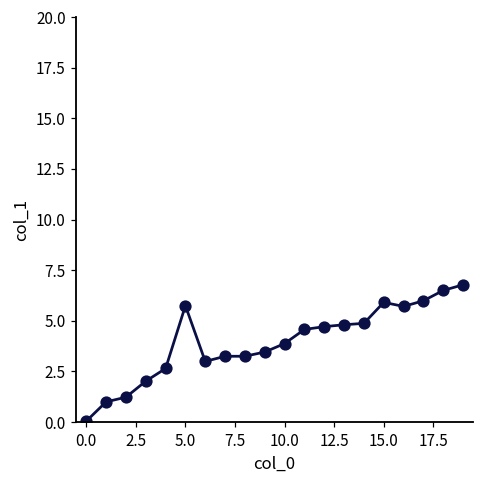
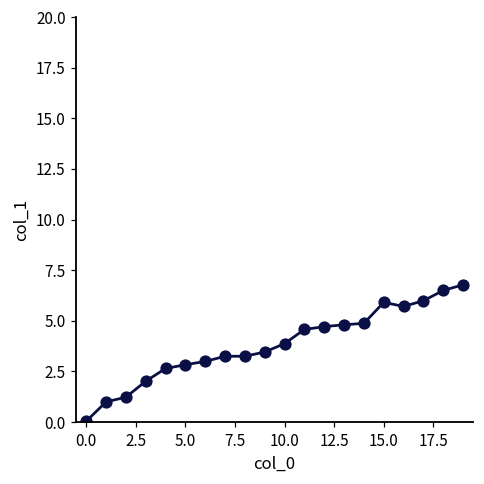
  {
    "0.0": 0.0,
-   "5.0": 5.7,
+   "5.0": 2.8,
    "10.0": 3.9,
    "15.0": 5.9
  }
